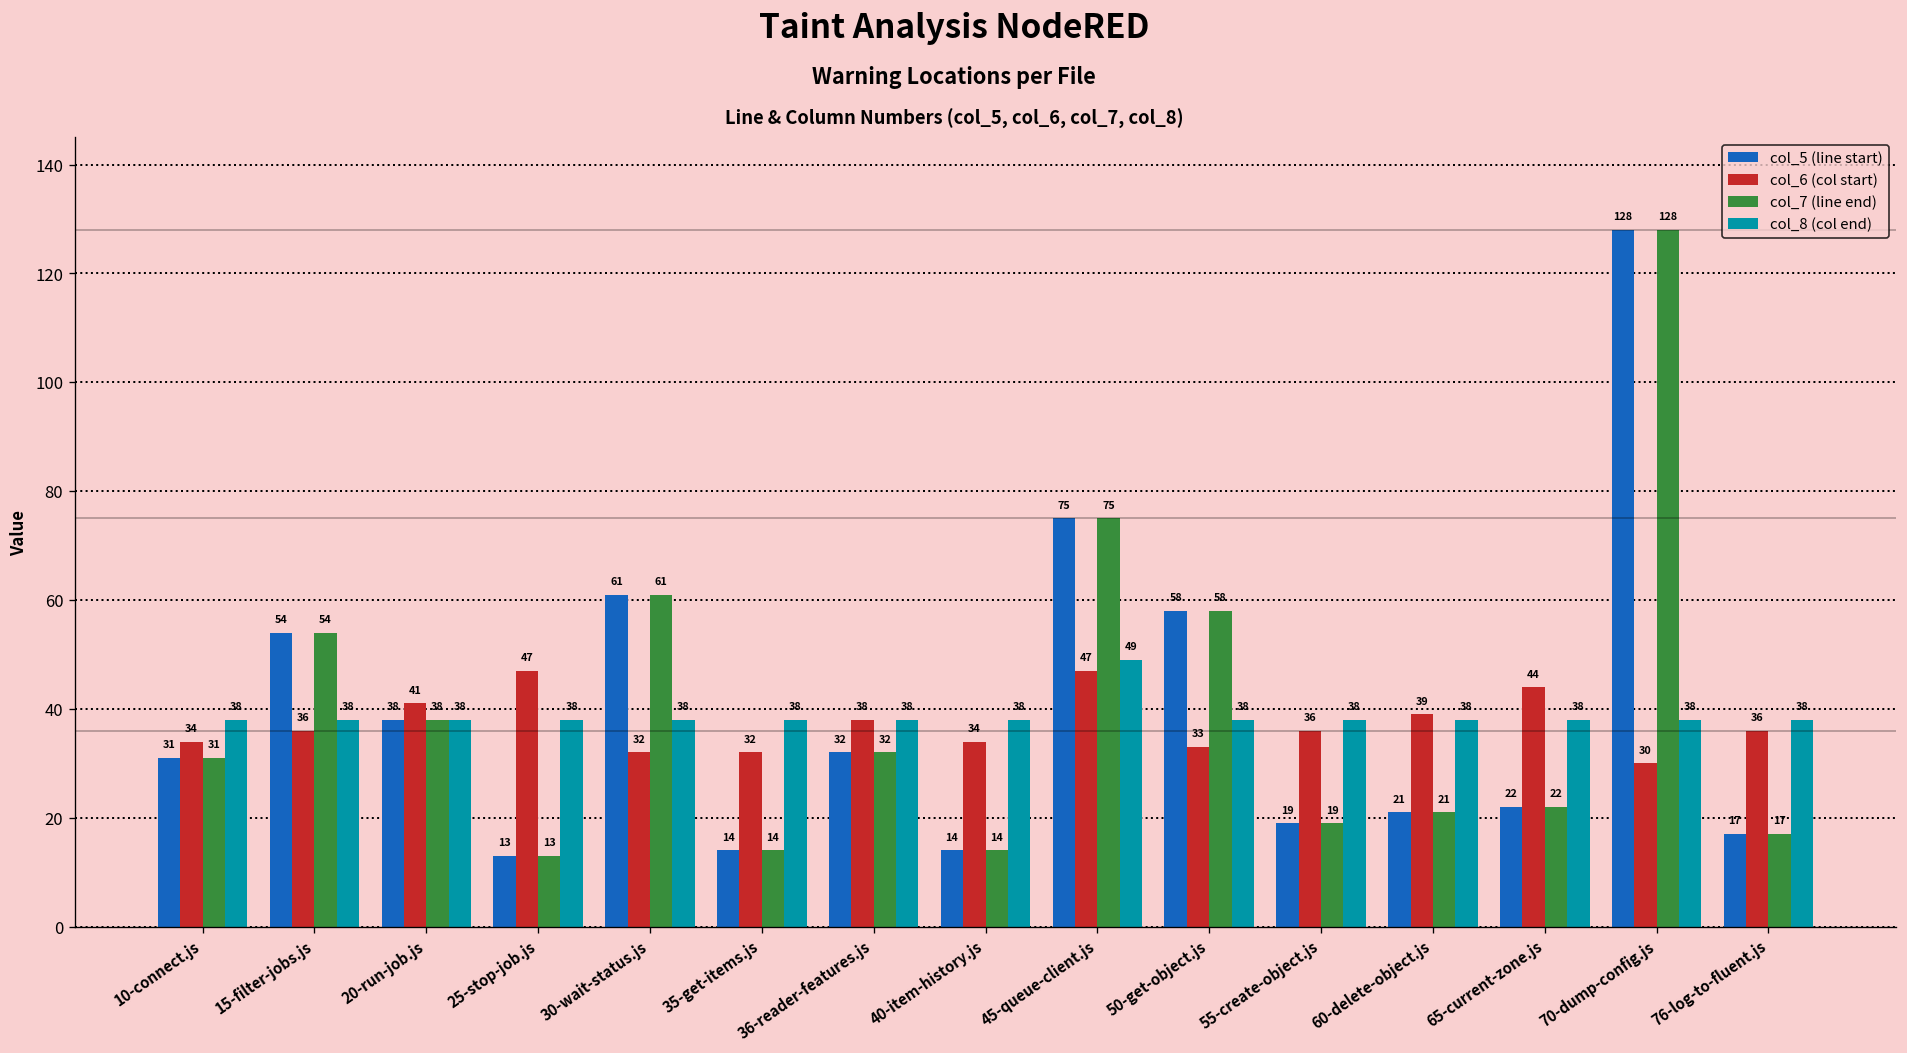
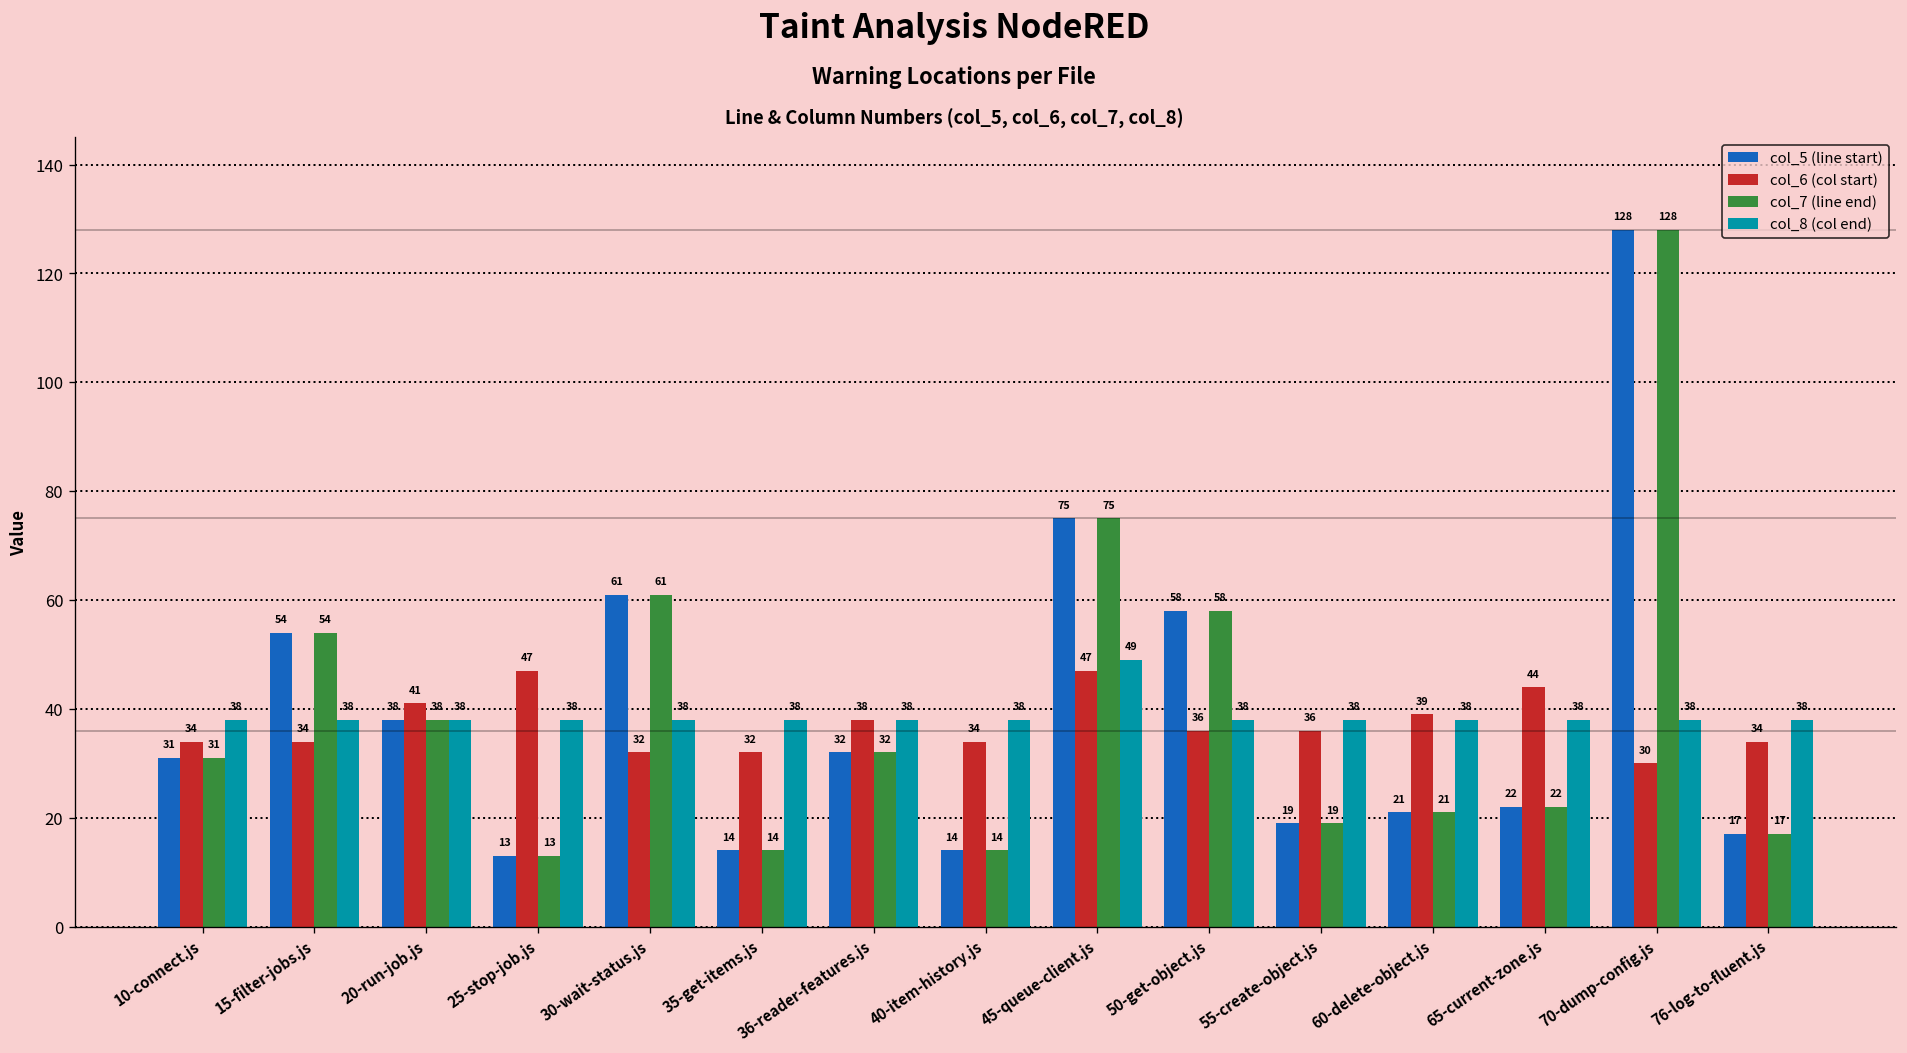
  {
    "col_6 (col start)": {
      "10-connect.js": 34,
-     "15-filter-jobs.js": 36,
+     "15-filter-jobs.js": 34,
      "20-run-job.js": 41,
      "25-stop-job.js": 47,
      "30-wait-status.js": 32,
      "35-get-items.js": 32,
      "36-reader-features.js": 38,
      "40-item-history.js": 34,
      "45-queue-client.js": 47,
-     "50-get-object.js": 33,
+     "50-get-object.js": 36,
      "55-create-object.js": 36,
      "60-delete-object.js": 39,
      "65-current-zone.js": 44,
      "70-dump-config.js": 30,
-     "76-log-to-fluent.js": 36
+     "76-log-to-fluent.js": 34
    },
    "col_7 (line end)": {
      "10-connect.js": 31,
      "15-filter-jobs.js": 54,
      "20-run-job.js": 38,
      "25-stop-job.js": 13,
      "30-wait-status.js": 61,
      "35-get-items.js": 14,
      "36-reader-features.js": 32,
      "40-item-history.js": 14,
      "45-queue-client.js": 75,
      "50-get-object.js": 58,
      "55-create-object.js": 19,
      "60-delete-object.js": 21,
      "65-current-zone.js": 22,
      "70-dump-config.js": 128,
      "76-log-to-fluent.js": 17
    }
  }
